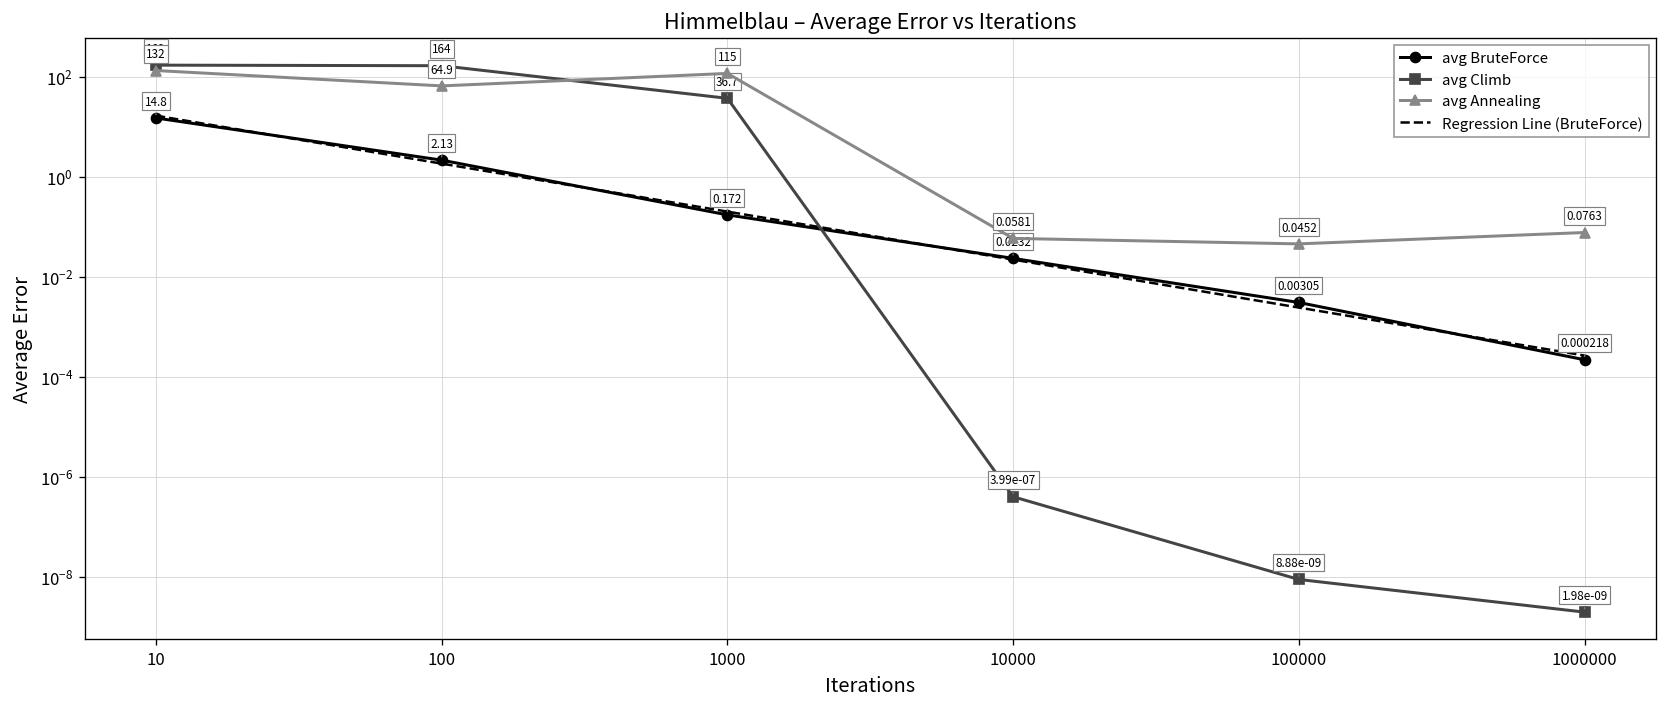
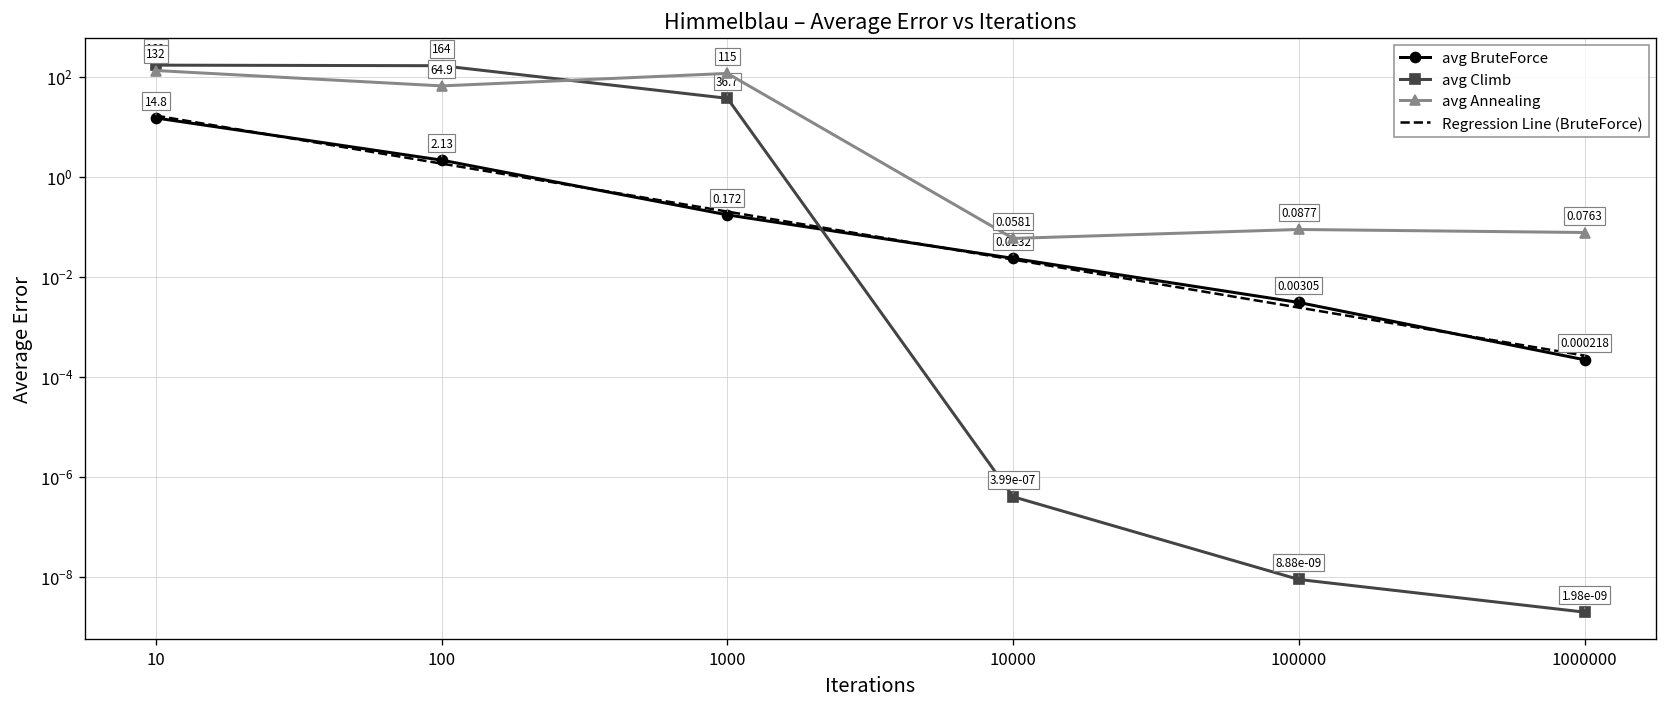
  {
    "avg Annealing": {
-     "100000": 0.0452
+     "100000": 0.0877
    }
  }
